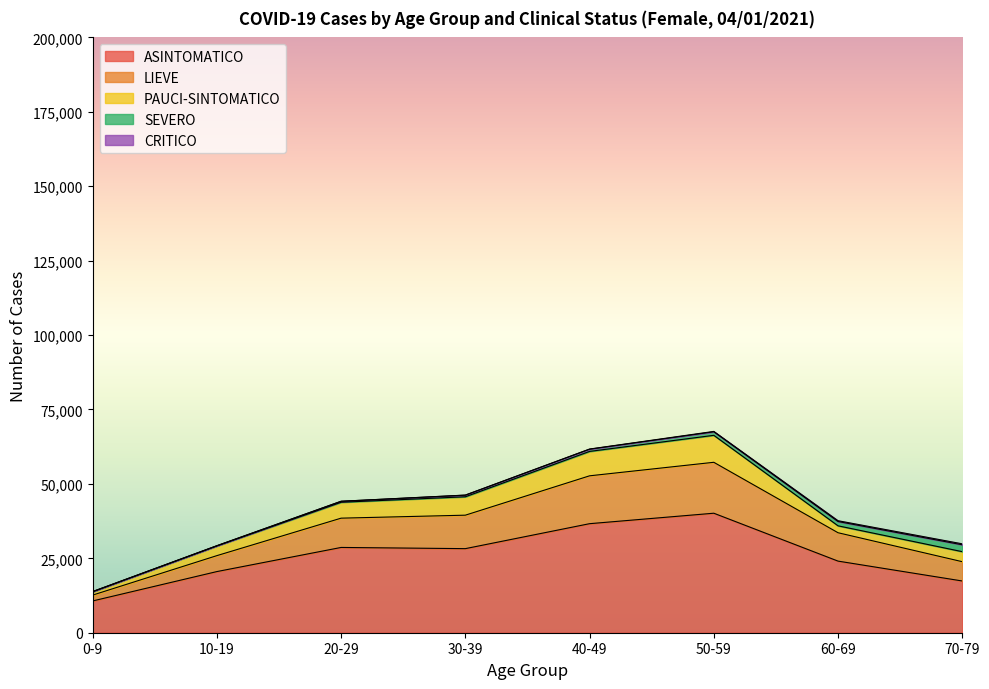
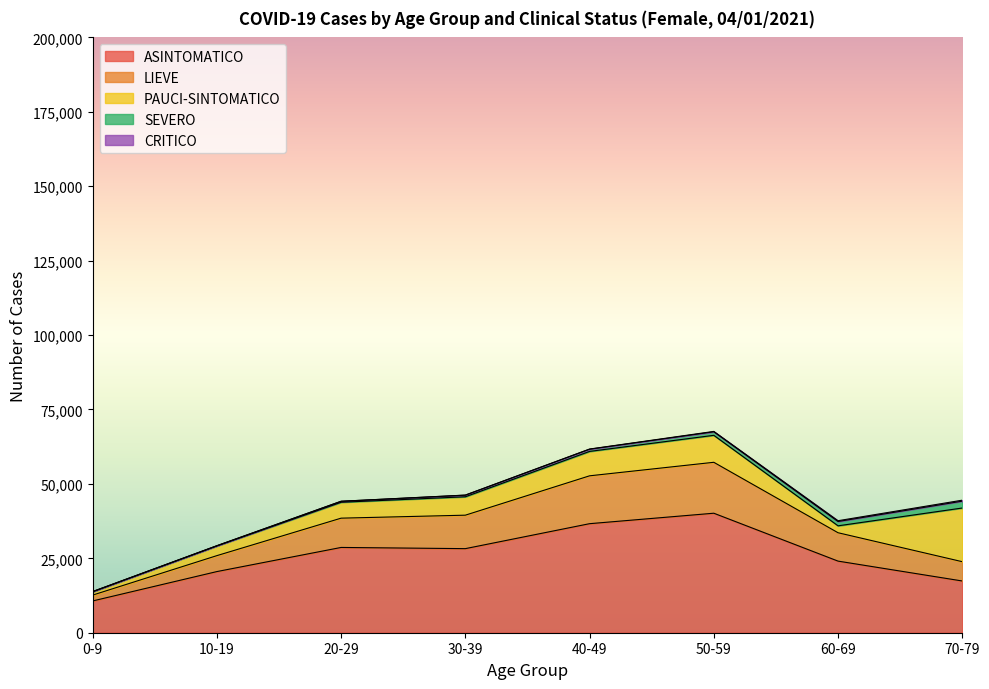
  {
    "PAUCI-SINTOMATICO": {
      "50-59": "9,000",
      "60-69": "2,000",
-     "70-79": "3,000"
+     "70-79": "18,000"
    }
  }
